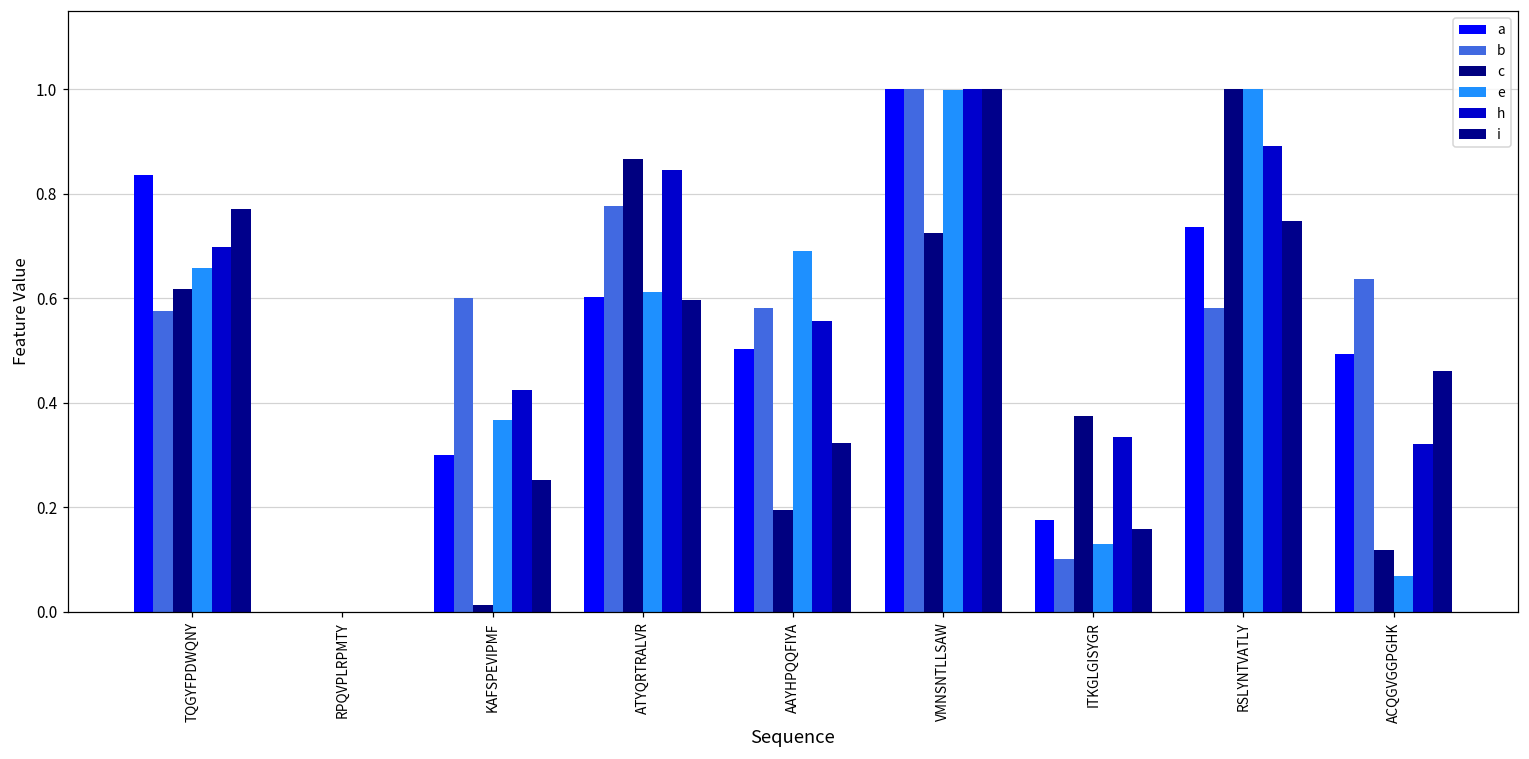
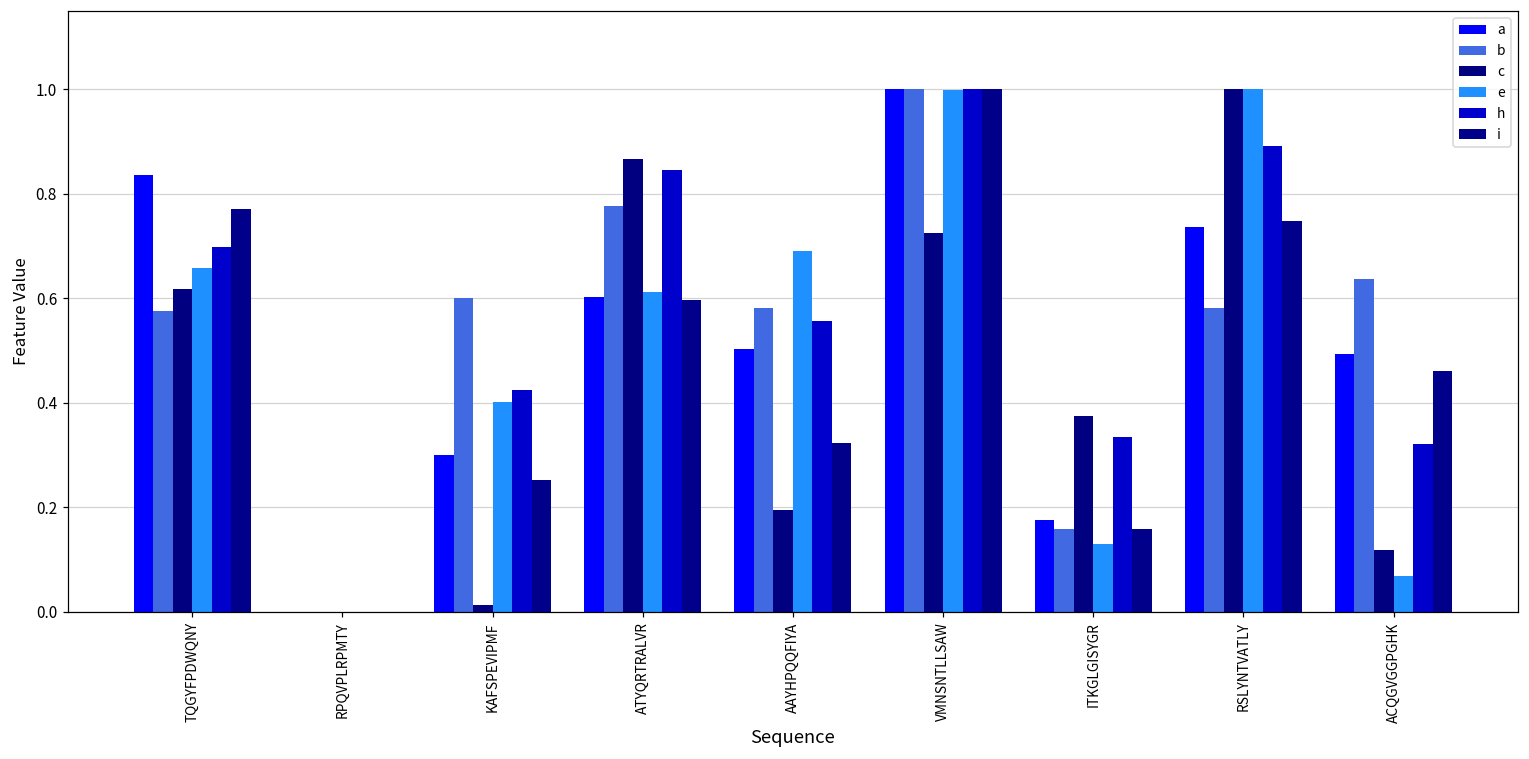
  {
    "b": {
      "TQGYFPDWQNY": 0.58,
      "RPQVPLRPMTY": 0.00,
      "KAFSPEVIPMF": 0.60,
      "ATYQRTRALVR": 0.78,
      "AAYHPQQFIYA": 0.58,
      "VMNSNTLLSAW": 1.00,
-     "ITKGLGISYGR": 0.10,
+     "ITKGLGISYGR": 0.16,
      "RSLYNTVATLY": 0.58,
      "ACQGVGGPGHK": 0.64
    },
    "e": {
      "TQGYFPDWQNY": 0.66,
      "RPQVPLRPMTY": 0.00,
-     "KAFSPEVIPMF": 0.37,
+     "KAFSPEVIPMF": 0.40,
      "ATYQRTRALVR": 0.61,
      "AAYHPQQFIYA": 0.69,
      "VMNSNTLLSAW": 1.00,
      "ITKGLGISYGR": 0.13,
      "RSLYNTVATLY": 1.00,
      "ACQGVGGPGHK": 0.07
    }
  }
